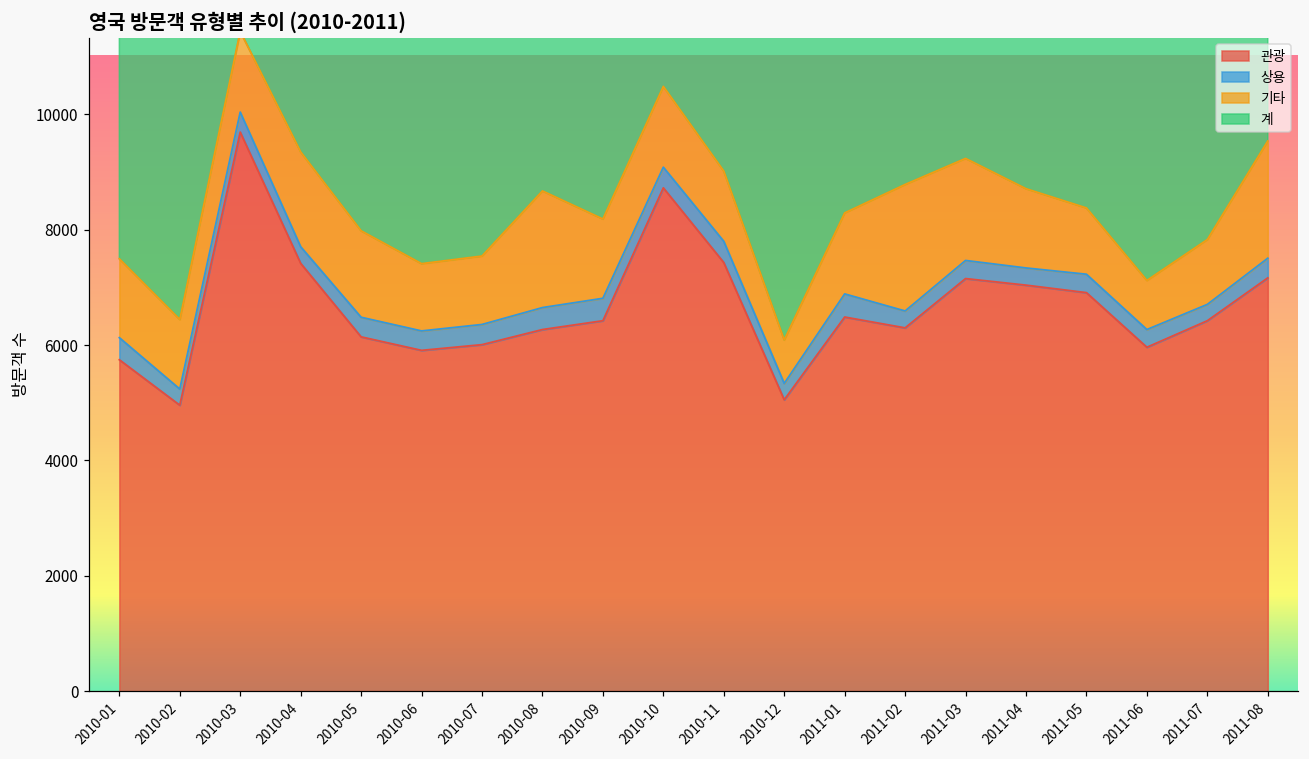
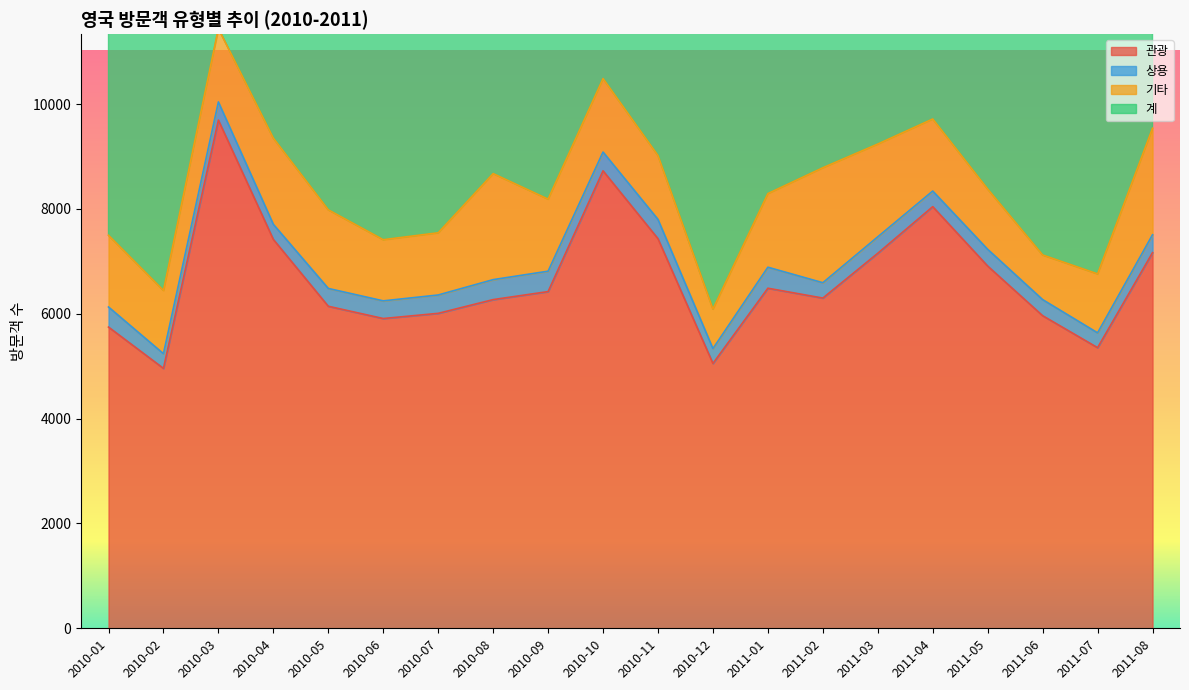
  {
    "관광": {
      "2010-01": 5700,
      "2010-02": 5000,
      "2010-03": 9700,
      "2010-04": 7400,
      "2010-05": 6100,
      "2010-06": 5900,
      "2010-07": 6000,
      "2010-08": 6300,
      "2010-09": 6400,
      "2010-10": 8700,
      "2010-11": 7400,
      "2010-12": 5100,
      "2011-01": 6500,
      "2011-02": 6300,
      "2011-03": 7200,
-     "2011-04": 7000,
+     "2011-04": 8000,
      "2011-05": 6900,
      "2011-06": 6000,
-     "2011-07": 6400,
+     "2011-07": 5400,
      "2011-08": 7200
    },
    "상용": {
      "2010-01": 400,
      "2010-02": 300,
      "2010-03": 300,
      "2010-04": 300,
      "2010-05": 300,
      "2010-06": 300,
      "2010-07": 400,
      "2010-08": 400,
      "2010-09": 400,
      "2010-10": 400,
      "2010-11": 400,
      "2010-12": 300,
      "2011-01": 400,
      "2011-02": 300,
      "2011-03": 300,
      "2011-04": 300,
      "2011-05": 300,
      "2011-06": 300,
      "2011-07": 300,
      "2011-08": 300
    },
    "기타": {
      "2010-01": 1400,
      "2010-02": 1200,
      "2010-04": 1600,
      "2010-05": 1500,
      "2010-06": 1200,
      "2010-07": 1200,
      "2010-08": 2000,
      "2010-09": 1400,
      "2010-10": 1400,
      "2010-11": 1200,
      "2010-12": 800,
      "2011-01": 1400,
      "2011-02": 2200,
      "2011-03": 1800,
      "2011-04": 1400,
      "2011-05": 1200,
      "2011-06": 900,
      "2011-07": 1100,
      "2011-08": 2000
    }
  }
